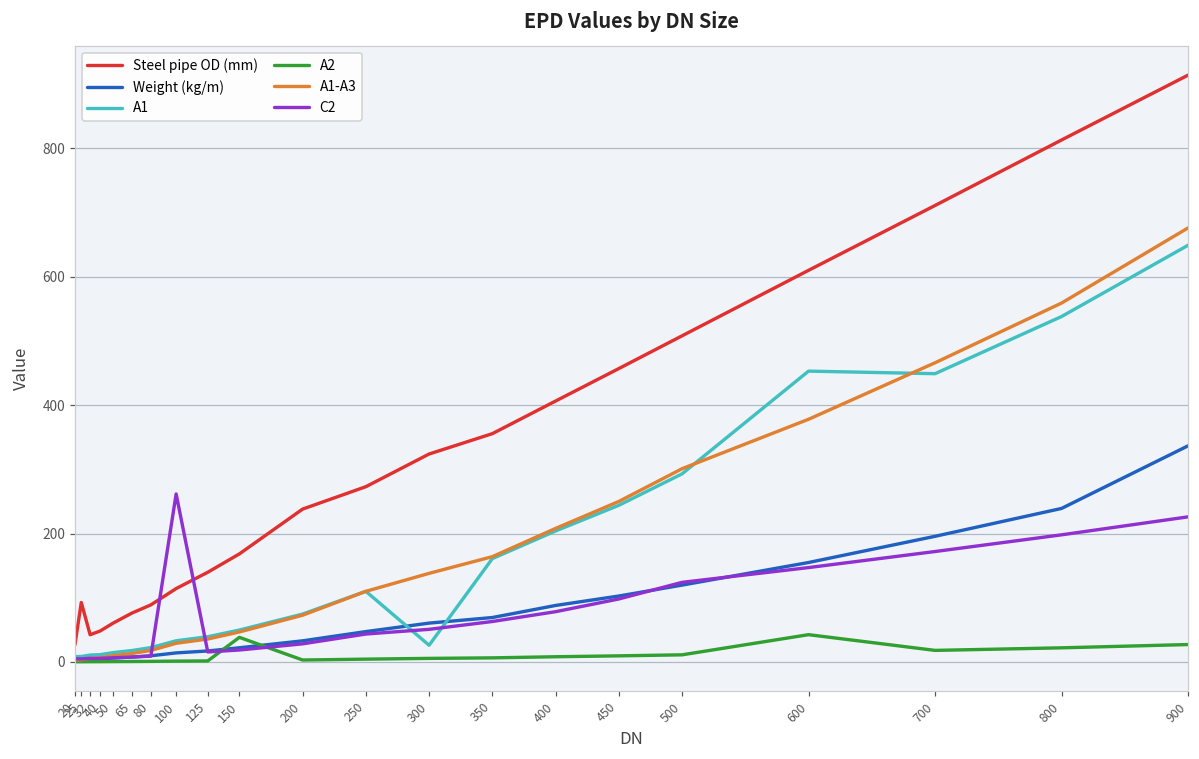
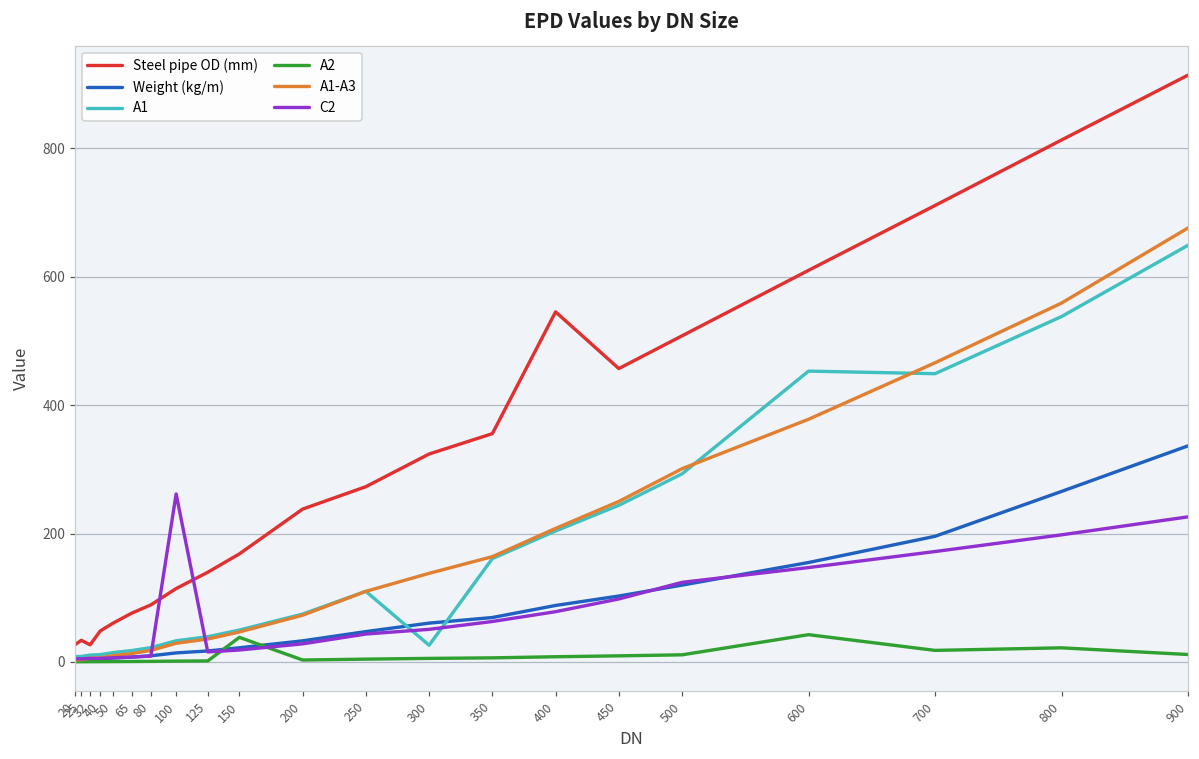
  {
    "Steel pipe OD (mm)": {
      "20": 30,
-     "25": 90,
-     "32": 40,
+     "25": 30,
+     "32": 30,
      "40": 50,
      "50": 60,
      "65": 80,
      "80": 90,
      "100": 110,
      "125": 140,
      "150": 170,
      "200": 240,
      "250": 270,
      "300": 320,
      "350": 360,
-     "400": 410,
+     "400": 550,
      "450": 460,
      "500": 510,
      "600": 610,
      "700": 710,
      "800": 810,
      "900": 910
    },
    "Weight (kg/m)": {
      "100": 10,
      "200": 30,
      "300": 60,
      "350": 70,
      "400": 90,
      "450": 100,
      "600": 150,
      "700": 200,
-     "800": 240,
+     "800": 270,
      "900": 340
    },
    "A1": {
      "32": 10,
      "40": 10,
      "50": 10,
      "65": 20,
      "300": 30,
      "450": 240,
      "500": 290,
      "600": 450,
      "700": 450,
      "800": 540,
      "900": 650
    },
    "A2": {
      "50": 0,
      "65": 0,
      "80": 0,
      "100": 0,
      "125": 0,
      "150": 40,
      "200": 0,
      "250": 0,
      "300": 10,
      "350": 10,
      "400": 10,
      "450": 10,
      "500": 10,
      "600": 40,
      "700": 20,
      "800": 20,
-     "900": 30
+     "900": 10
    },
    "A1-A3": {
      "65": 10,
      "300": 140,
      "450": 250,
      "500": 300,
      "600": 380,
      "700": 470,
      "800": 560,
      "900": 680
    },
    "C2": {
      "100": 260,
      "200": 30,
      "300": 50,
      "350": 60,
      "400": 80,
      "450": 100,
      "600": 150,
      "700": 170,
      "800": 200,
      "900": 230
    }
  }
